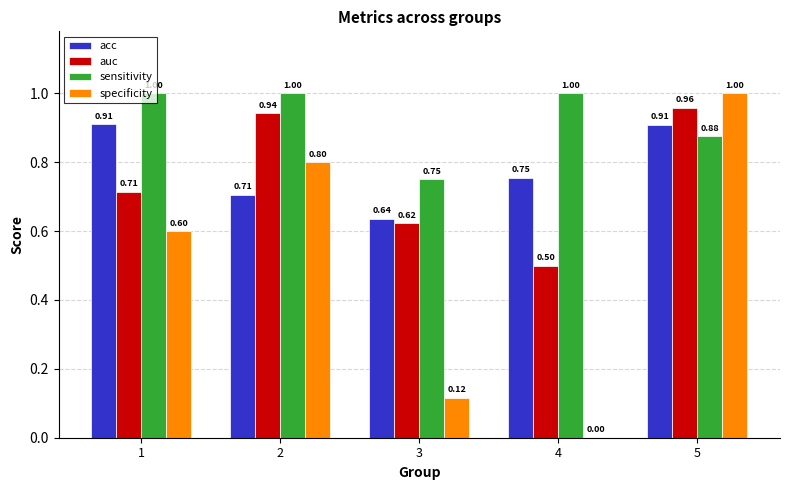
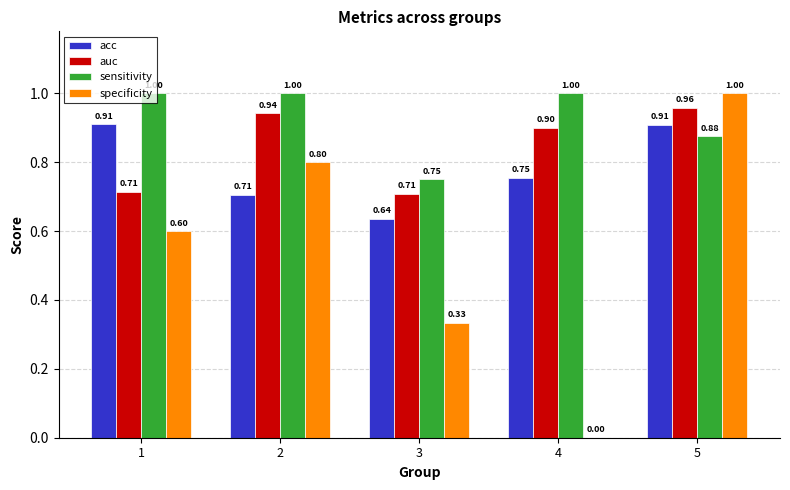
  {
    "acc": {
      "1": 0.91,
      "2": 0.71,
      "3": 0.64,
      "4": 0.75,
      "5": 0.91
    },
    "auc": {
      "1": 0.71,
      "2": 0.94,
-     "3": 0.62,
-     "4": 0.50,
+     "3": 0.71,
+     "4": 0.90,
      "5": 0.96
    },
    "sensitivity": {
      "2": 1.00,
      "3": 0.75,
      "4": 1.00,
      "5": 0.88
    },
    "specificity": {
      "1": 0.60,
      "2": 0.80,
-     "3": 0.12,
+     "3": 0.33,
      "4": 0.00,
      "5": 1.00
    }
  }
